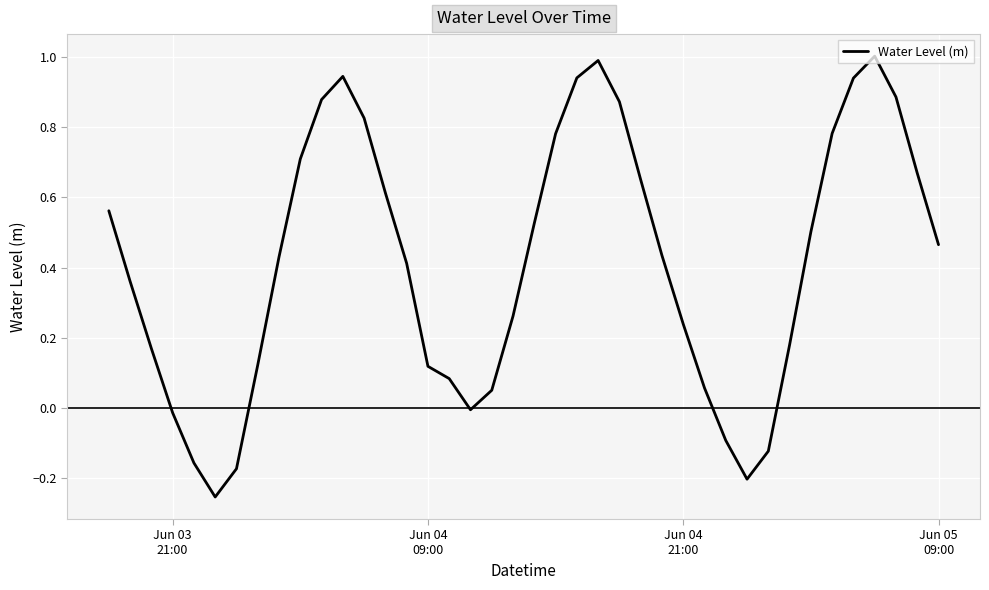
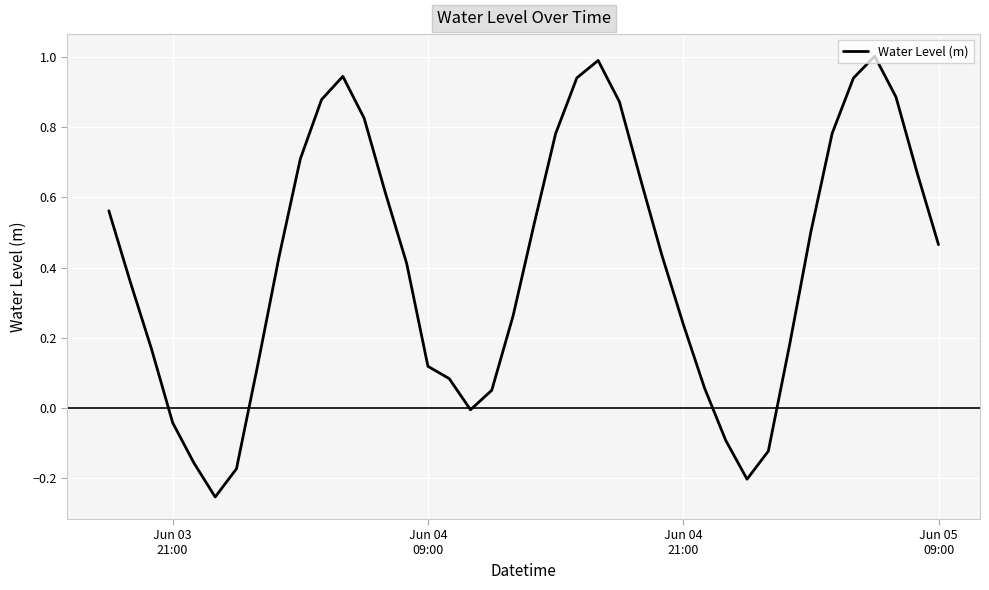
  {
-   "Jun 03 21:00": -0.01,
+   "Jun 03 21:00": -0.04,
    "Jun 04 09:00": 0.12,
    "Jun 04 21:00": 0.24,
    "Jun 05 09:00": 0.47
  }
